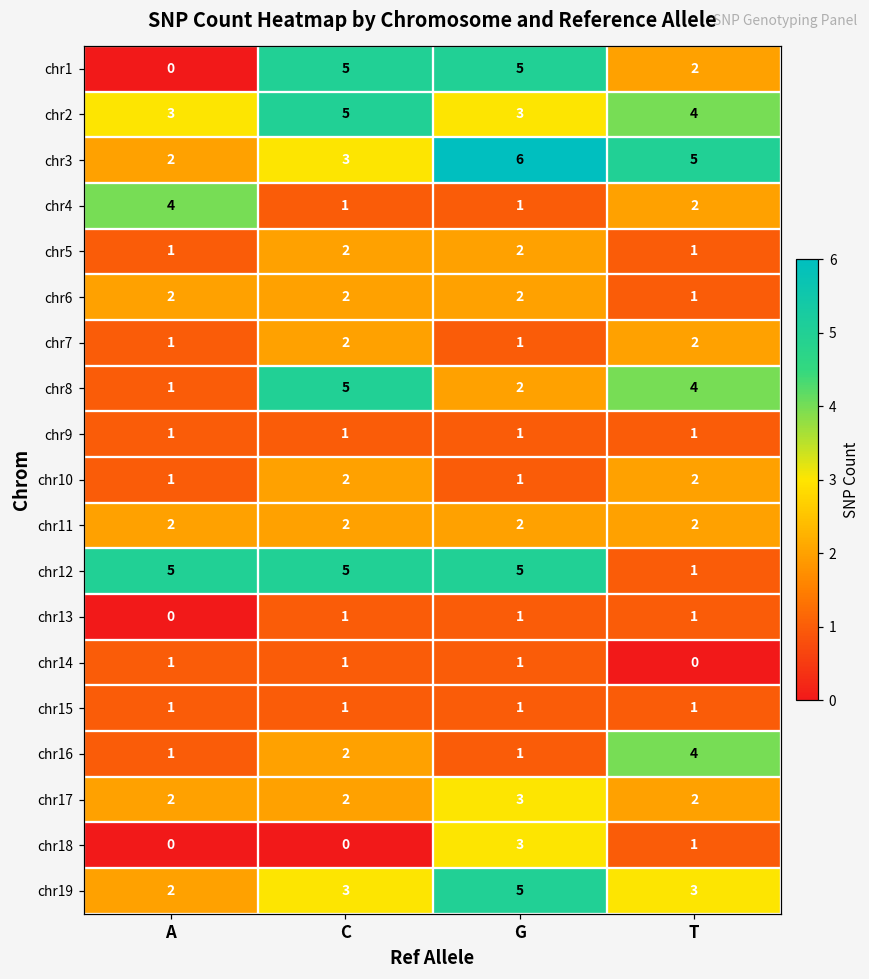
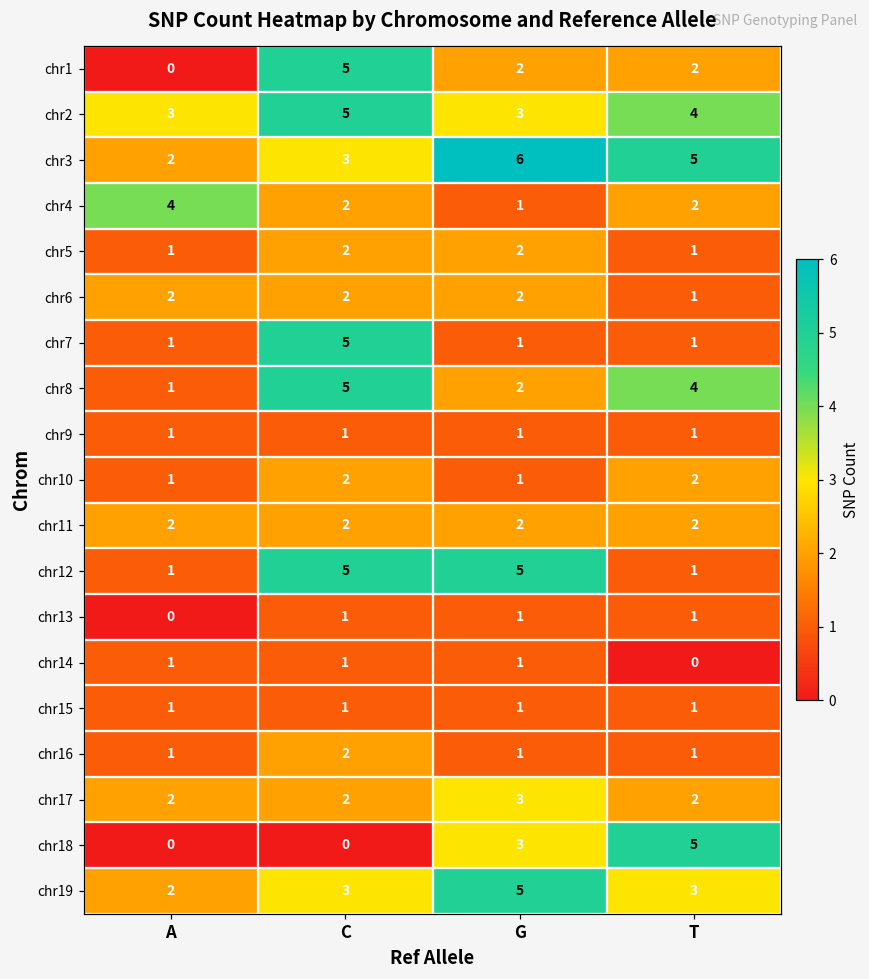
  {
    "chr1": {
      "A": 0,
      "C": 5,
-     "G": 5,
+     "G": 2,
      "T": 2
    },
    "chr2": {
      "A": 3,
      "C": 5,
      "G": 3,
      "T": 4
    },
    "chr3": {
      "A": 2,
      "C": 3,
      "G": 6,
      "T": 5
    },
    "chr4": {
      "A": 4,
-     "C": 1,
+     "C": 2,
      "G": 1,
      "T": 2
    },
    "chr5": {
      "A": 1,
      "C": 2,
      "G": 2,
      "T": 1
    },
    "chr6": {
      "A": 2,
      "C": 2,
      "G": 2,
      "T": 1
    },
    "chr7": {
      "A": 1,
-     "C": 2,
+     "C": 5,
      "G": 1,
-     "T": 2
+     "T": 1
    },
    "chr8": {
      "A": 1,
      "C": 5,
      "G": 2,
      "T": 4
    },
    "chr9": {
      "A": 1,
      "C": 1,
      "G": 1,
      "T": 1
    },
    "chr10": {
      "A": 1,
      "C": 2,
      "G": 1,
      "T": 2
    },
    "chr11": {
      "A": 2,
      "C": 2,
      "G": 2,
      "T": 2
    },
    "chr12": {
-     "A": 5,
+     "A": 1,
      "C": 5,
      "G": 5,
      "T": 1
    },
    "chr13": {
      "A": 0,
      "C": 1,
      "G": 1,
      "T": 1
    },
    "chr14": {
      "A": 1,
      "C": 1,
      "G": 1,
      "T": 0
    },
    "chr15": {
      "A": 1,
      "C": 1,
      "G": 1,
      "T": 1
    },
    "chr16": {
      "A": 1,
      "C": 2,
      "G": 1,
-     "T": 4
+     "T": 1
    },
    "chr17": {
      "A": 2,
      "C": 2,
      "G": 3,
      "T": 2
    },
    "chr18": {
      "A": 0,
      "C": 0,
      "G": 3,
-     "T": 1
+     "T": 5
    },
    "chr19": {
      "A": 2,
      "C": 3,
      "G": 5,
      "T": 3
    }
  }
